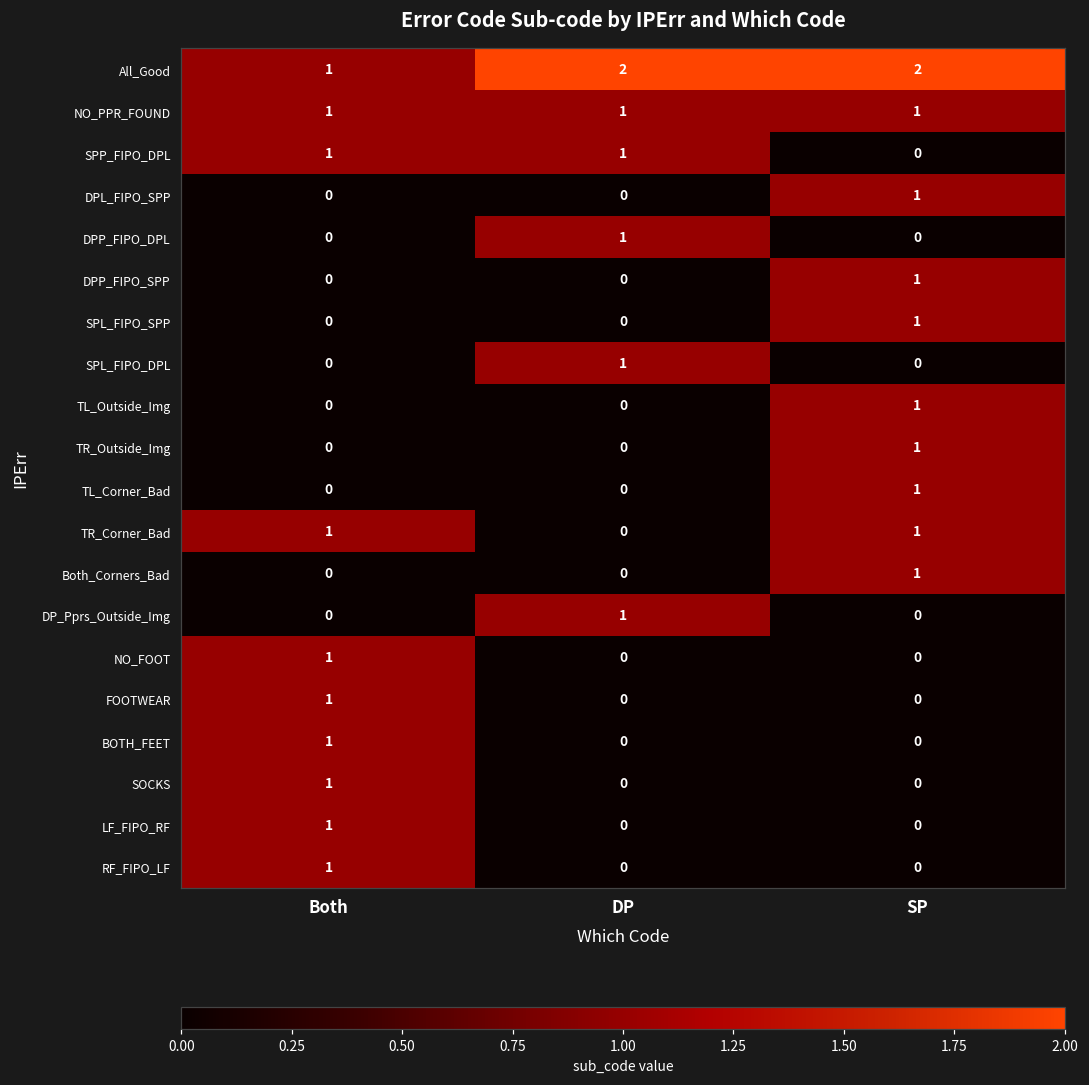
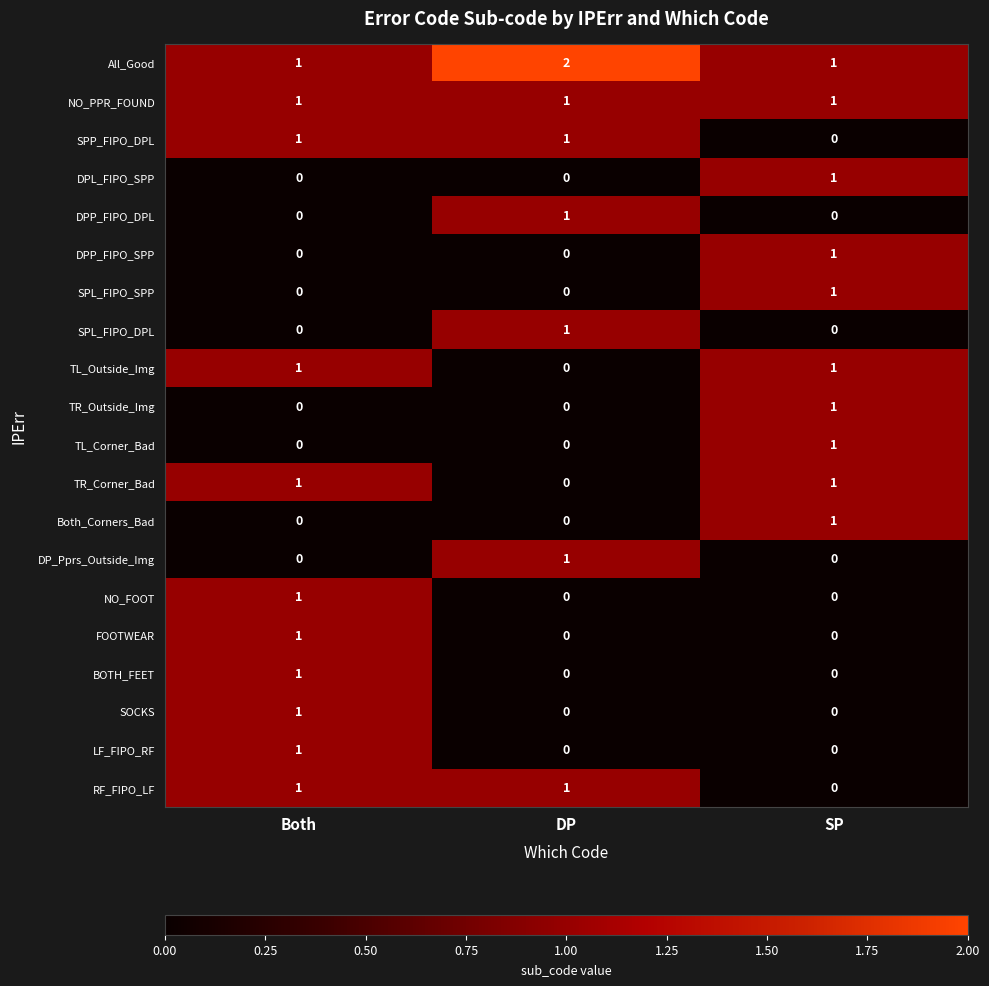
  {
    "All_Good": {
      "Both": 1,
      "DP": 2,
-     "SP": 2
+     "SP": 1
    },
    "NO_PPR_FOUND": {
      "Both": 1,
      "DP": 1,
      "SP": 1
    },
    "SPP_FIPO_DPL": {
      "Both": 1,
      "DP": 1,
      "SP": 0
    },
    "DPL_FIPO_SPP": {
      "Both": 0,
      "DP": 0,
      "SP": 1
    },
    "DPP_FIPO_DPL": {
      "Both": 0,
      "DP": 1,
      "SP": 0
    },
    "DPP_FIPO_SPP": {
      "Both": 0,
      "DP": 0,
      "SP": 1
    },
    "SPL_FIPO_SPP": {
      "Both": 0,
      "DP": 0,
      "SP": 1
    },
    "SPL_FIPO_DPL": {
      "Both": 0,
      "DP": 1,
      "SP": 0
    },
    "TL_Outside_Img": {
-     "Both": 0,
+     "Both": 1,
      "DP": 0,
      "SP": 1
    },
    "TR_Outside_Img": {
      "Both": 0,
      "DP": 0,
      "SP": 1
    },
    "TL_Corner_Bad": {
      "Both": 0,
      "DP": 0,
      "SP": 1
    },
    "TR_Corner_Bad": {
      "Both": 1,
      "DP": 0,
      "SP": 1
    },
    "Both_Corners_Bad": {
      "Both": 0,
      "DP": 0,
      "SP": 1
    },
    "DP_Pprs_Outside_Img": {
      "Both": 0,
      "DP": 1,
      "SP": 0
    },
    "NO_FOOT": {
      "Both": 1,
      "DP": 0,
      "SP": 0
    },
    "FOOTWEAR": {
      "Both": 1,
      "DP": 0,
      "SP": 0
    },
    "BOTH_FEET": {
      "Both": 1,
      "DP": 0,
      "SP": 0
    },
    "SOCKS": {
      "Both": 1,
      "DP": 0,
      "SP": 0
    },
    "LF_FIPO_RF": {
      "Both": 1,
      "DP": 0,
      "SP": 0
    },
    "RF_FIPO_LF": {
      "Both": 1,
-     "DP": 0,
+     "DP": 1,
      "SP": 0
    }
  }
